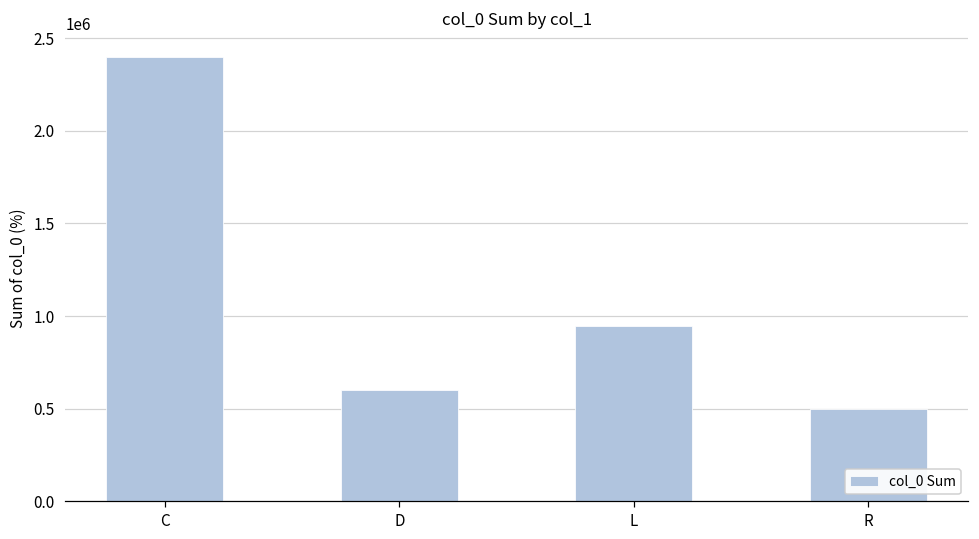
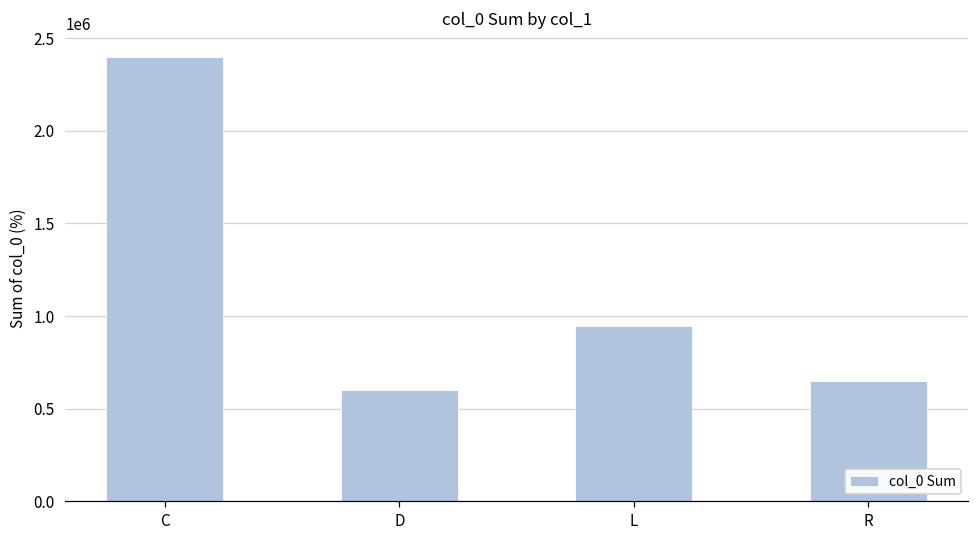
  {
    "C": 2400000,
    "D": 600000,
    "L": 950000,
-   "R": 500000
+   "R": 650000
  }
